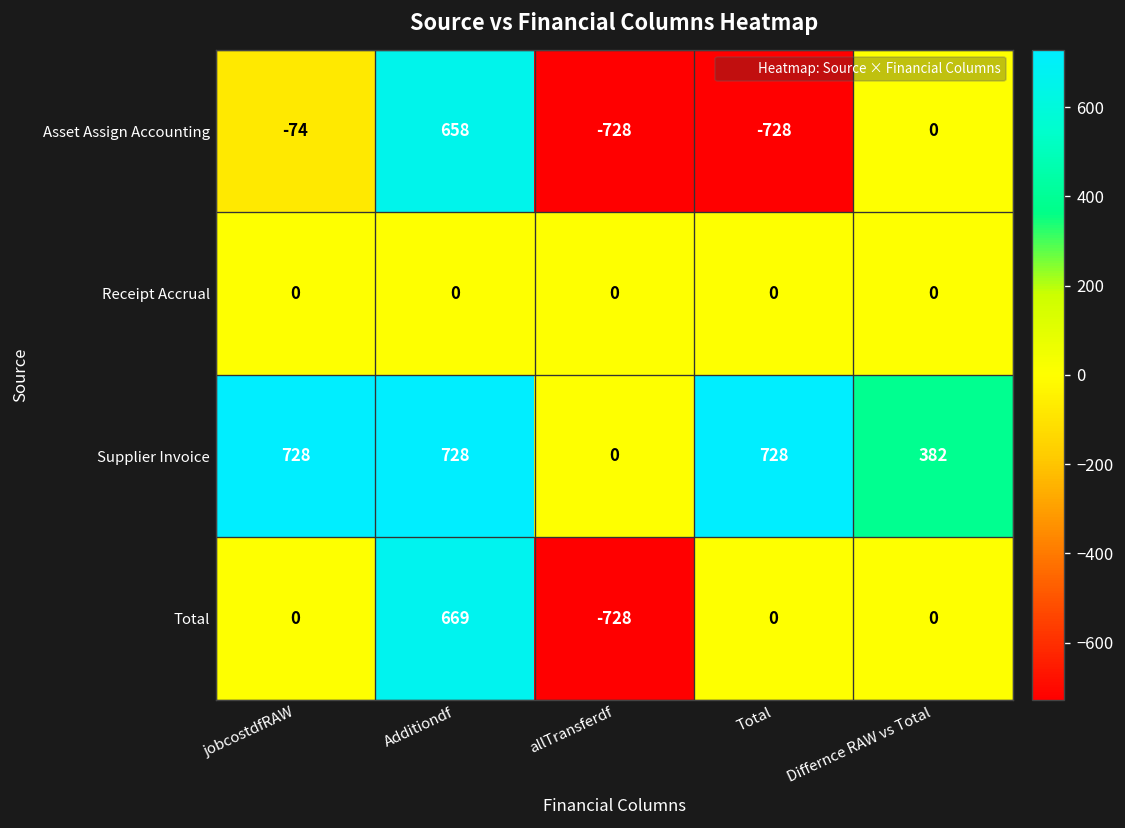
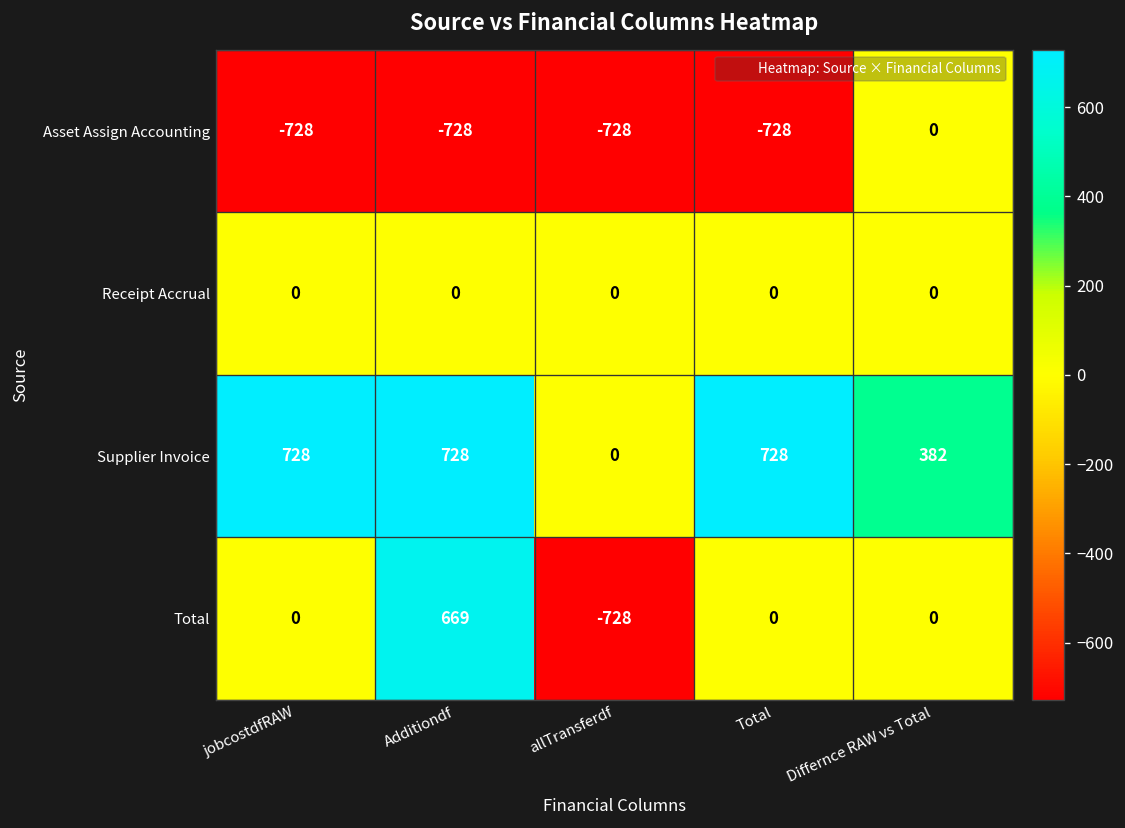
  {
    "Asset Assign Accounting": {
-     "jobcostdfRAW": -74,
-     "Additiondf": 658,
+     "jobcostdfRAW": -728,
+     "Additiondf": -728,
      "allTransferdf": -728,
      "Total": -728,
      "Differnce RAW vs Total": 0
    },
    "Receipt Accrual": {
      "jobcostdfRAW": 0,
      "Additiondf": 0,
      "allTransferdf": 0,
      "Total": 0,
      "Differnce RAW vs Total": 0
    },
    "Supplier Invoice": {
      "jobcostdfRAW": 728,
      "Additiondf": 728,
      "allTransferdf": 0,
      "Total": 728,
      "Differnce RAW vs Total": 382
    },
    "Total": {
      "jobcostdfRAW": 0,
      "Additiondf": 669,
      "allTransferdf": -728,
      "Total": 0,
      "Differnce RAW vs Total": 0
    }
  }
